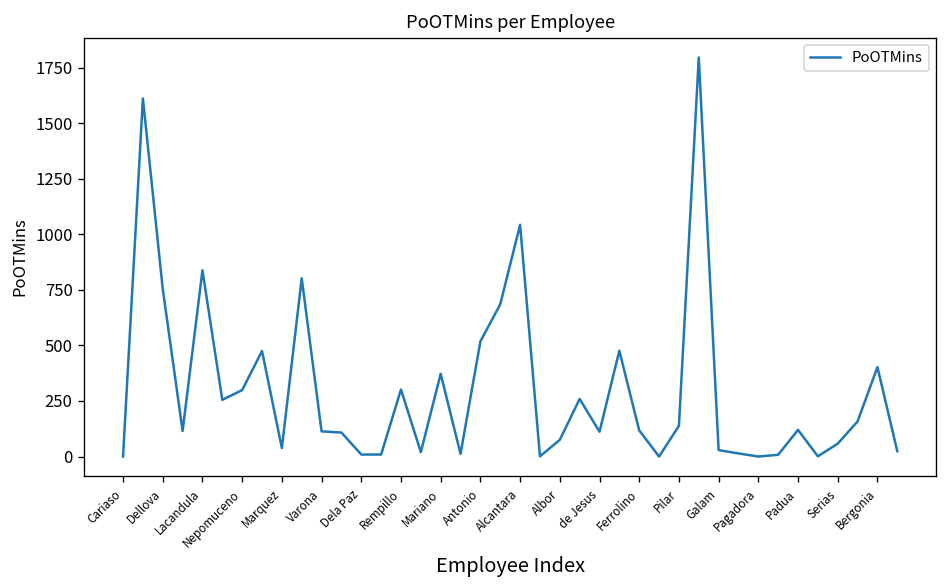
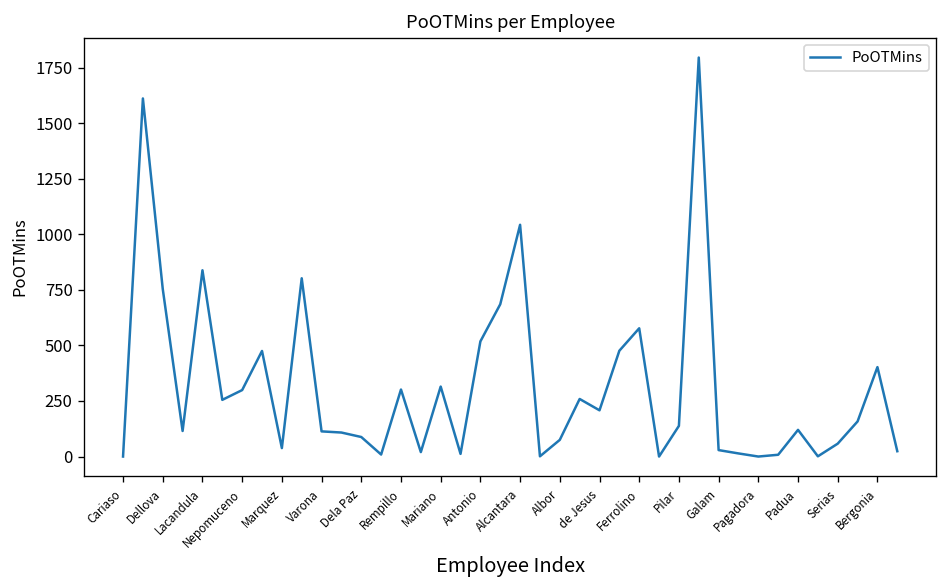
  {
    "Cariaso": 0,
    "Dellova": 750,
    "Lacandula": 840,
    "Nepomuceno": 300,
    "Marquez": 40,
    "Varona": 110,
-   "Dela Paz": 10,
+   "Dela Paz": 90,
    "Rempillo": 300,
-   "Mariano": 370,
+   "Mariano": 310,
    "Antonio": 520,
    "Alcantara": 1040,
    "Albor": 80,
-   "de Jesus": 110,
-   "Ferrolino": 120,
+   "de Jesus": 210,
+   "Ferrolino": 580,
    "Pilar": 140,
    "Galam": 30,
    "Pagadora": 0,
    "Padua": 120,
    "Serias": 60,
    "Bergonia": 400
  }
